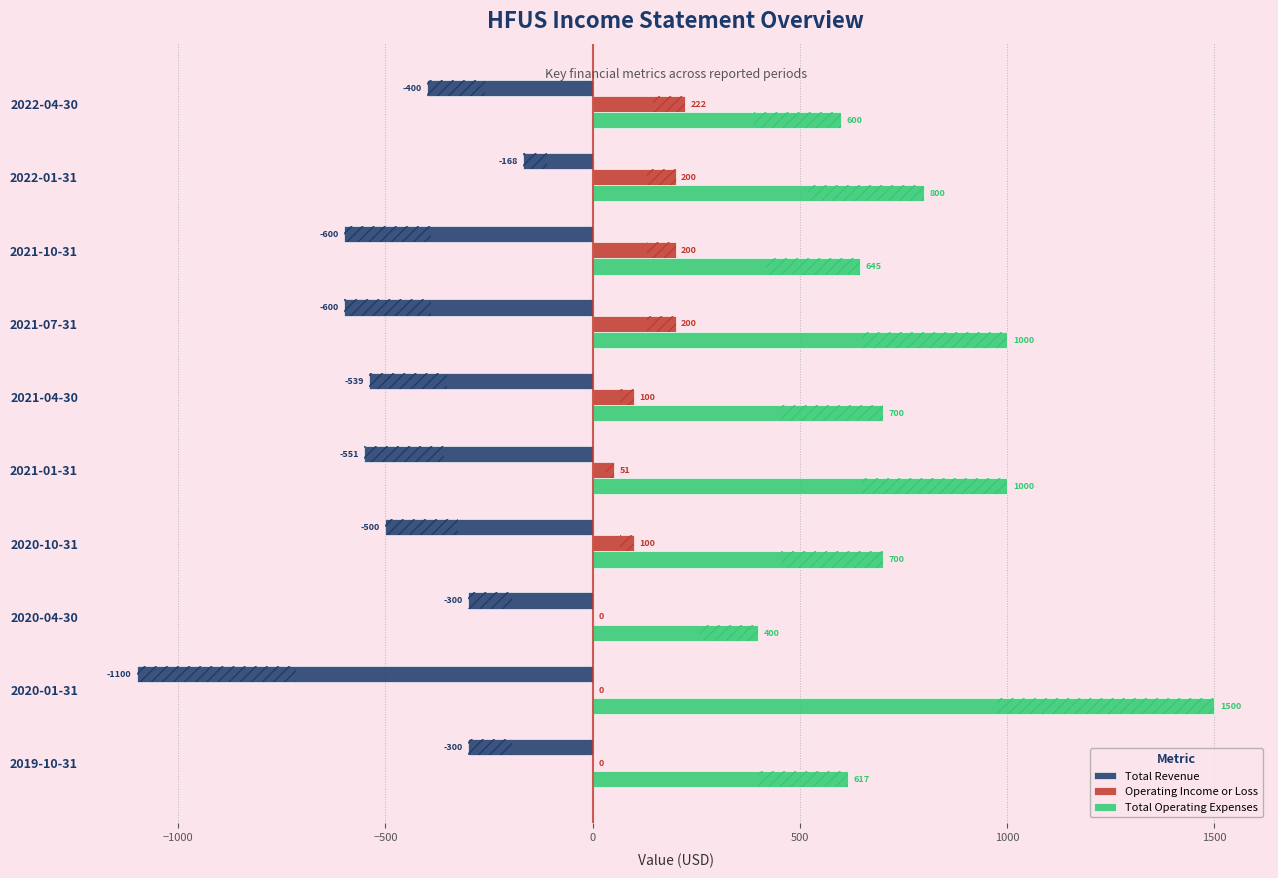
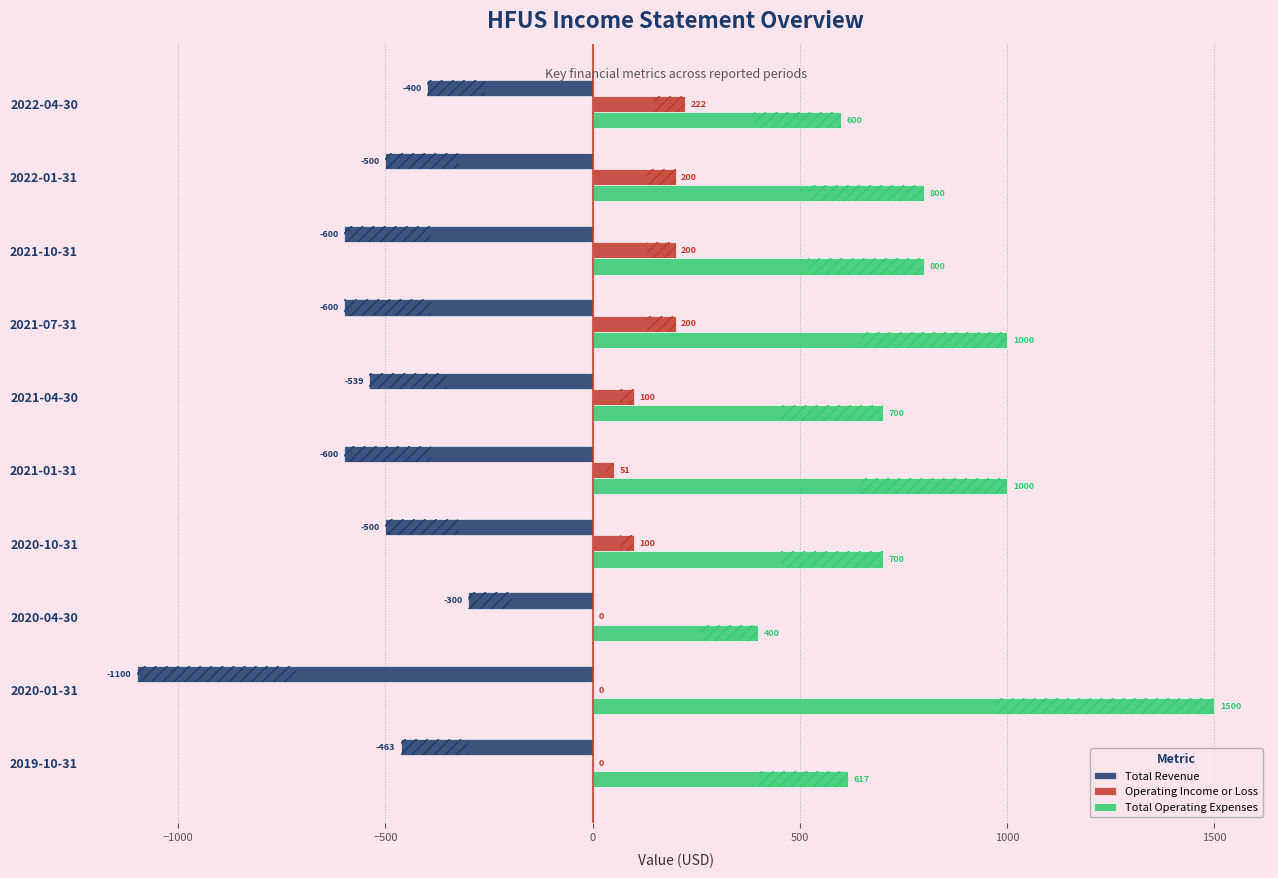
  {
    "Total Revenue": {
      "2022-04-30": -400,
-     "2022-01-31": -168,
+     "2022-01-31": -500,
      "2021-10-31": -600,
      "2021-07-31": -600,
      "2021-04-30": -539,
-     "2021-01-31": -551,
+     "2021-01-31": -600,
      "2020-10-31": -500,
      "2020-04-30": -300,
      "2020-01-31": -1100,
-     "2019-10-31": -300
+     "2019-10-31": -463
    },
    "Operating Income or Loss": {
      "2022-04-30": 222,
      "2022-01-31": 200,
      "2021-10-31": 200,
      "2021-07-31": 200,
      "2021-04-30": 100,
      "2021-01-31": 51,
      "2020-10-31": 100,
      "2020-04-30": 0,
      "2020-01-31": 0,
      "2019-10-31": 0
    },
    "Total Operating Expenses": {
      "2022-04-30": 600,
      "2022-01-31": 800,
-     "2021-10-31": 645,
+     "2021-10-31": 800,
      "2021-07-31": 1000,
      "2021-04-30": 700,
      "2021-01-31": 1000,
      "2020-10-31": 700,
      "2020-04-30": 400,
      "2020-01-31": 1500,
      "2019-10-31": 617
    }
  }
